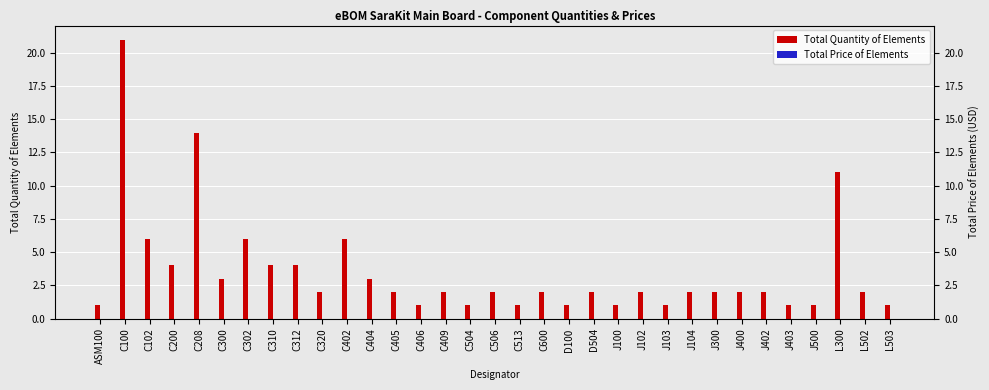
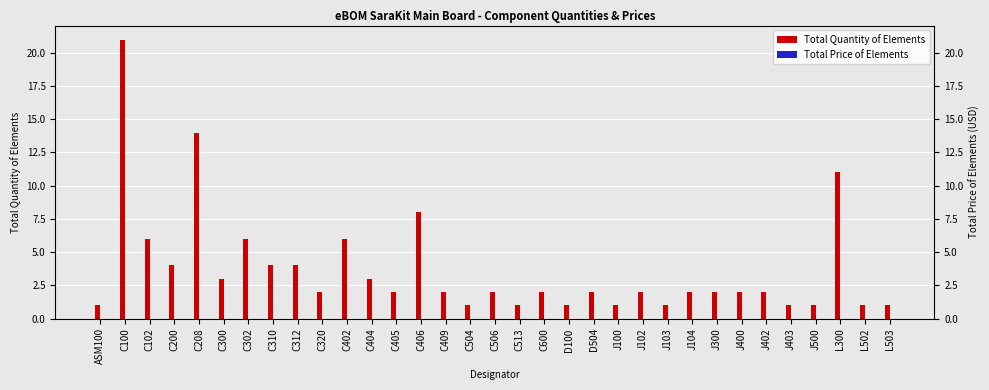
  {
    "Total Quantity of Elements": {
      "ASM100": 1,
      "C100": 21,
      "C102": 6,
      "C200": 4,
      "C208": 14,
      "C300": 3,
      "C302": 6,
      "C310": 4,
      "C312": 4,
      "C320": 2,
      "C402": 6,
      "C404": 3,
      "C405": 2,
-     "C406": 1,
+     "C406": 8,
      "C409": 2,
      "C504": 1,
      "C506": 2,
      "C513": 1,
      "C600": 2,
      "D100": 1,
      "D504": 2,
      "J100": 1,
      "J102": 2,
      "J103": 1,
      "J104": 2,
      "J300": 2,
      "J400": 2,
      "J402": 2,
      "J403": 1,
      "J500": 1,
      "L300": 11,
-     "L502": 2,
+     "L502": 1,
      "L503": 1
    },
    "Total Price of Elements": {
      "ASM100": 0,
      "C100": 0,
      "C102": 0,
      "C200": 0,
      "C208": 0,
      "C300": 0,
      "C302": 0,
      "C310": 0,
      "C312": 0,
      "C320": 0,
      "C402": 0,
      "C404": 0,
      "C405": 0,
      "C406": 0,
      "C409": 0,
      "C504": 0,
      "C506": 0,
      "C513": 0,
      "C600": 0,
      "D100": 0,
      "D504": 0,
      "J100": 0,
      "J102": 0,
      "J103": 0,
      "J104": 0,
      "J300": 0,
      "J400": 0,
      "J402": 0,
      "J403": 0,
      "J500": 0,
      "L300": 0,
      "L502": 0,
      "L503": 0
    }
  }
